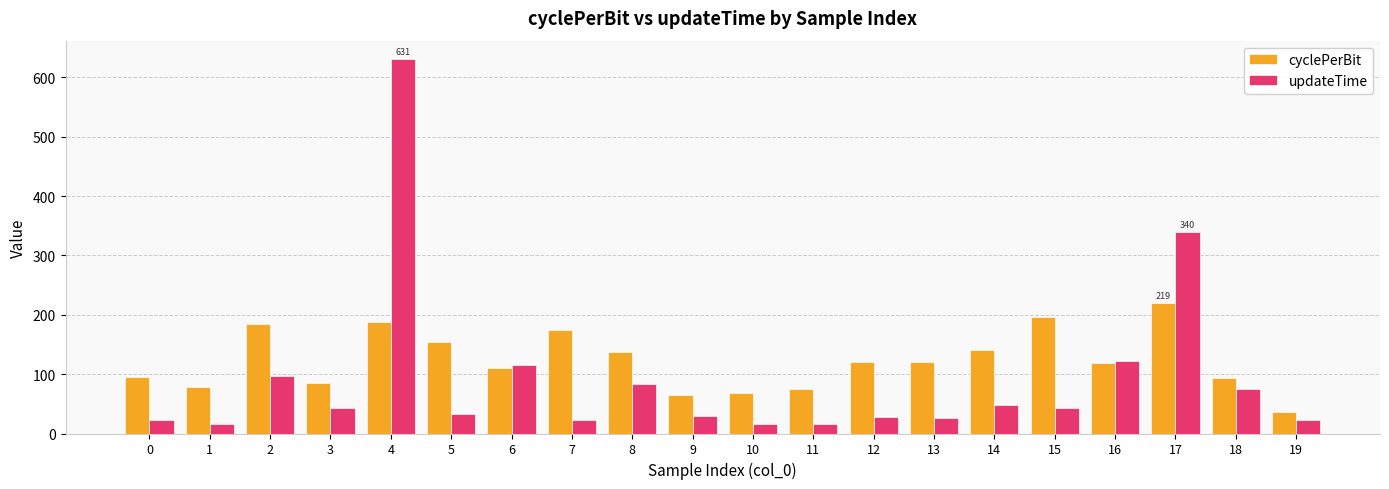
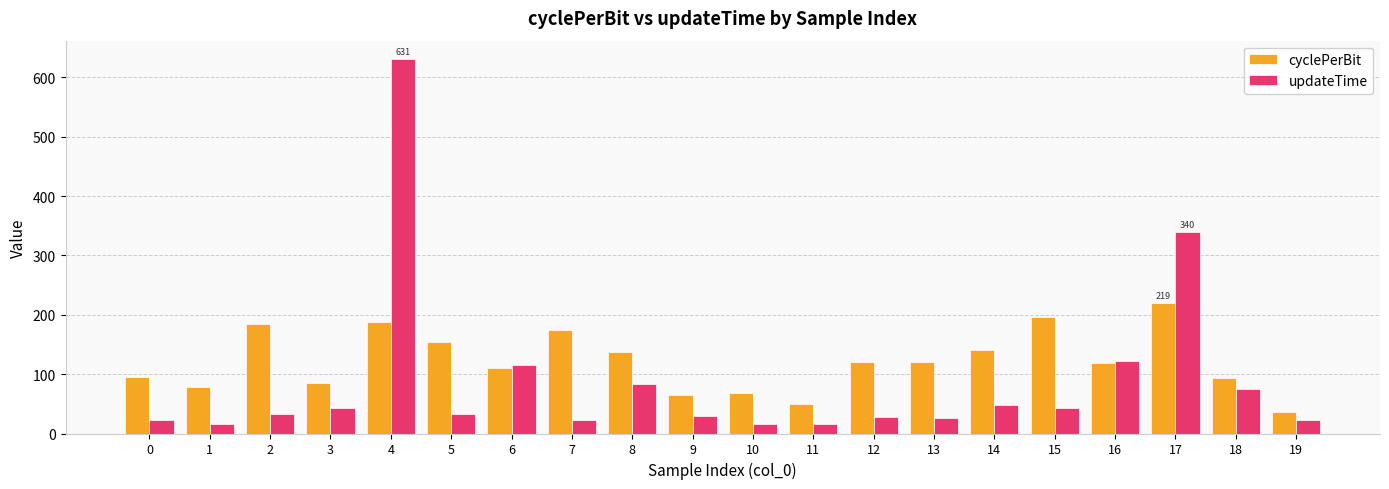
  {
    "cyclePerBit": {
      "0": 90,
      "1": 80,
      "2": 190,
      "3": 80,
      "4": 190,
      "5": 150,
      "6": 110,
      "7": 180,
      "8": 140,
      "9": 60,
      "10": 70,
-     "11": 80,
+     "11": 50,
      "12": 120,
      "13": 120,
      "14": 140,
      "15": 200,
      "16": 120,
      "18": 90,
      "19": 40
    },
    "updateTime": {
      "0": 20,
      "1": 20,
-     "2": 100,
+     "2": 30,
      "3": 40,
      "5": 30,
      "6": 110,
      "7": 20,
      "8": 80,
      "9": 30,
      "10": 20,
      "11": 20,
      "12": 30,
      "13": 30,
      "14": 50,
      "15": 40,
      "16": 120,
      "18": 80,
      "19": 20
    }
  }
